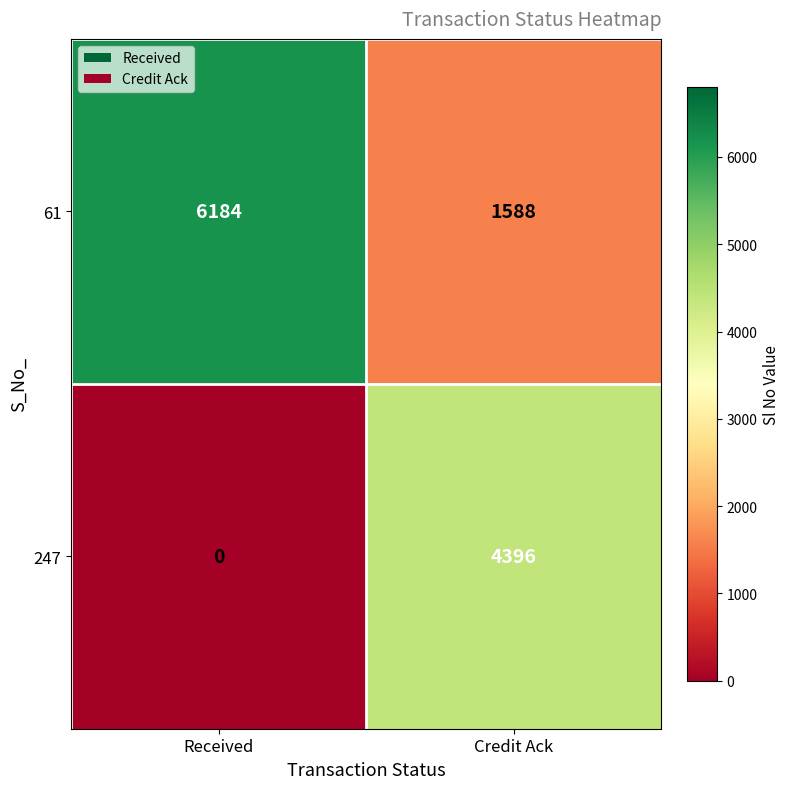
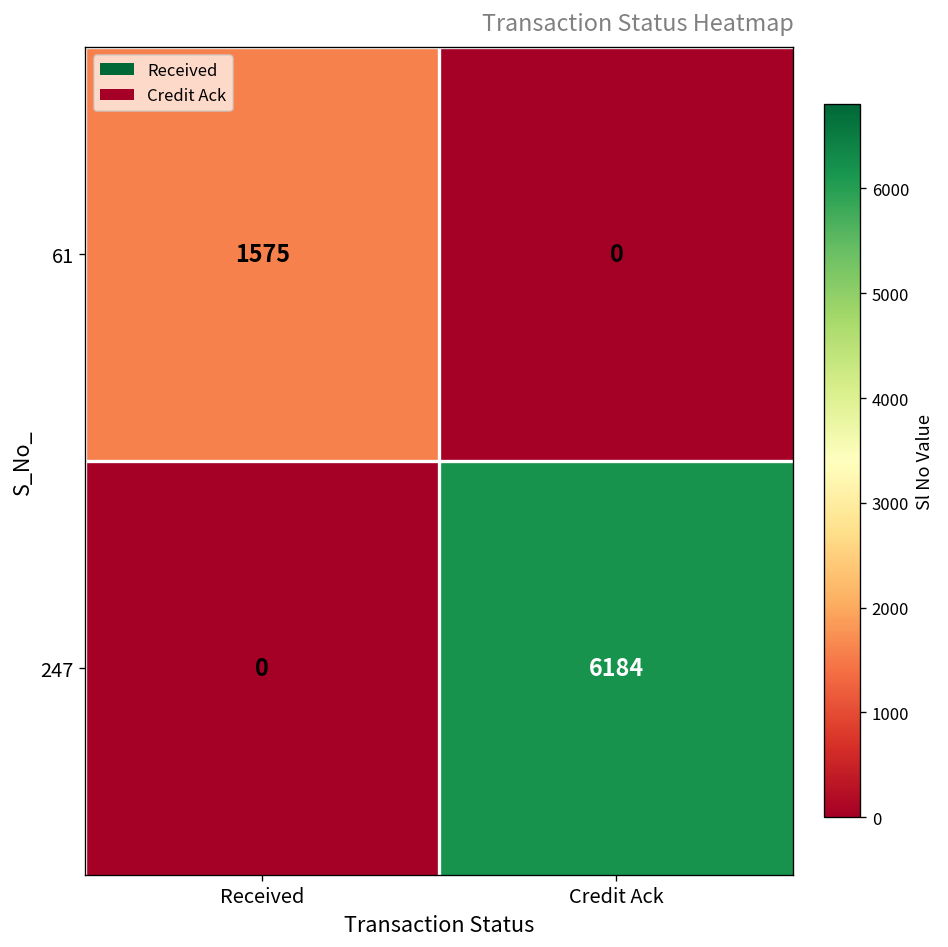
  {
    "61": {
-     "Received": 6184,
-     "Credit Ack": 1588
+     "Received": 1575,
+     "Credit Ack": 0
    },
    "247": {
      "Received": 0,
-     "Credit Ack": 4396
+     "Credit Ack": 6184
    }
  }
